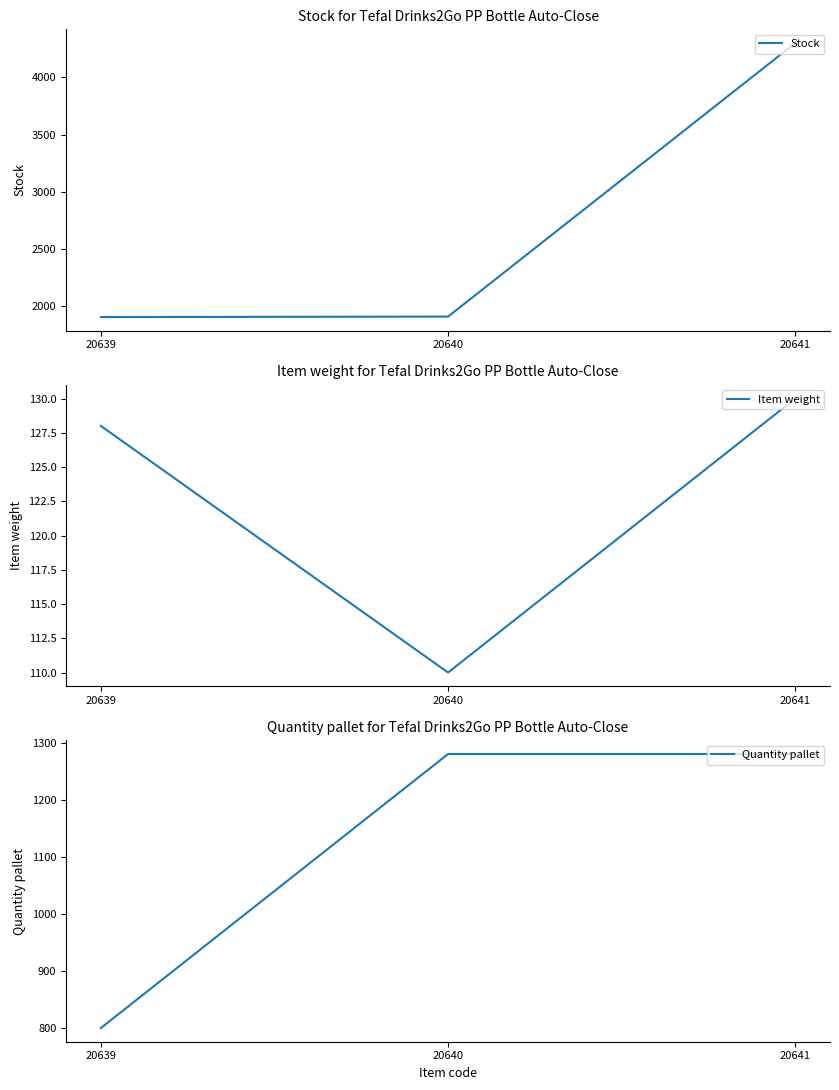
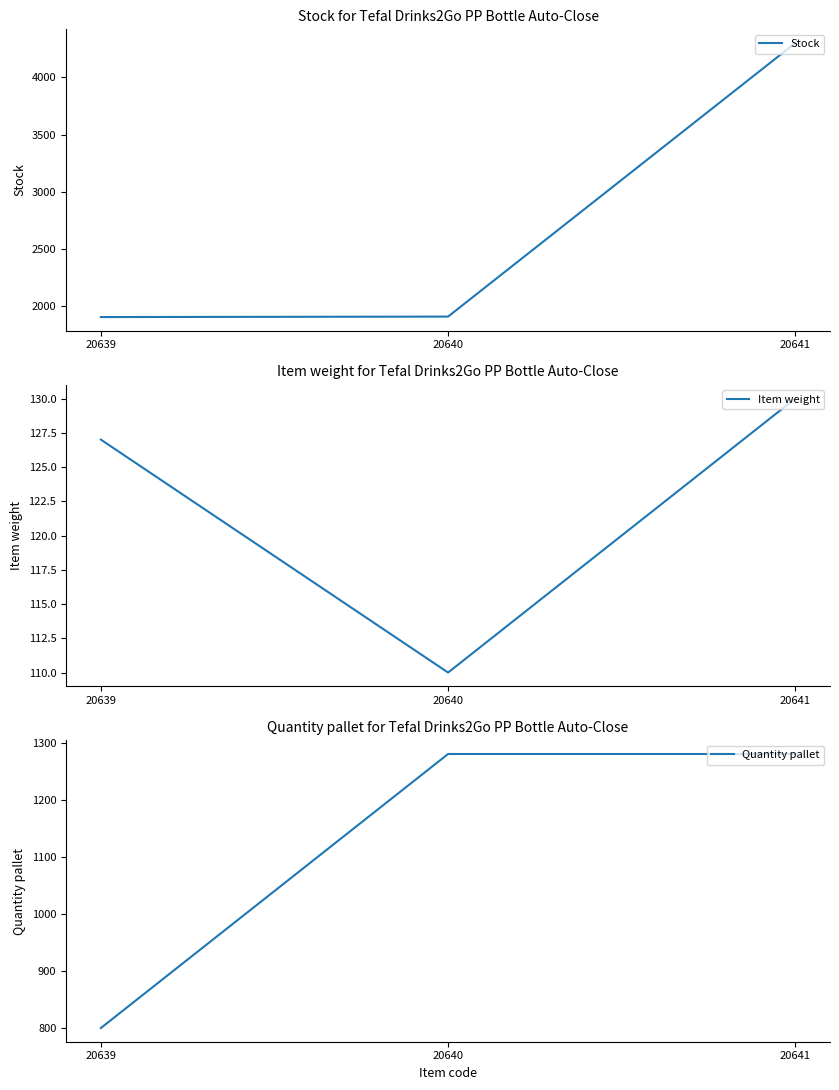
  {
    "Stock for Tefal Drinks2Go PP Bottle Auto-Close": {
      "20639": 1910,
      "20640": 1910
    },
    "Item weight for Tefal Drinks2Go PP Bottle Auto-Close": {
-     "20639": 128,
+     "20639": 127,
      "20640": 110
    },
    "Quantity pallet for Tefal Drinks2Go PP Bottle Auto-Close": {
      "20639": 800,
      "20640": 1280
    }
  }
